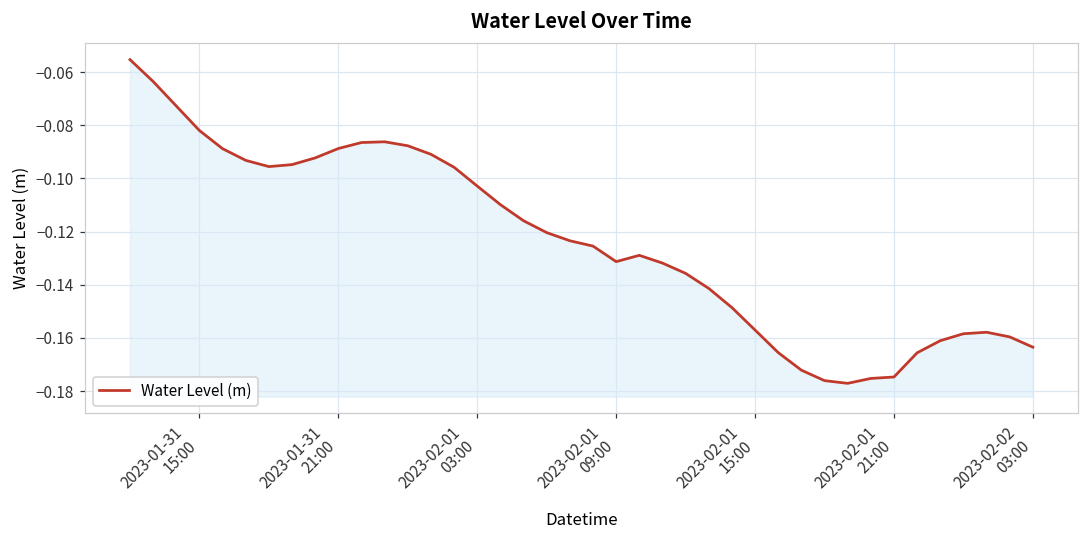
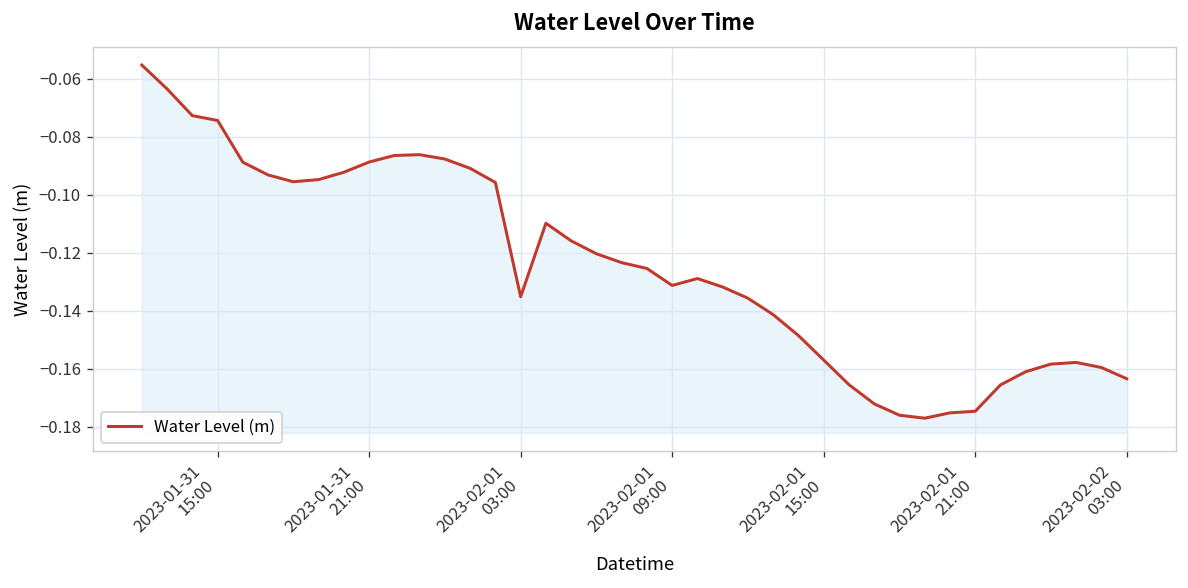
  {
-   "2023-01-31 15:00": -0.082,
+   "2023-01-31 15:00": -0.074,
    "2023-01-31 21:00": -0.089,
-   "2023-02-01 03:00": -0.103,
+   "2023-02-01 03:00": -0.135,
    "2023-02-01 09:00": -0.131,
    "2023-02-01 15:00": -0.157,
    "2023-02-01 21:00": -0.175,
    "2023-02-02 03:00": -0.163
  }
